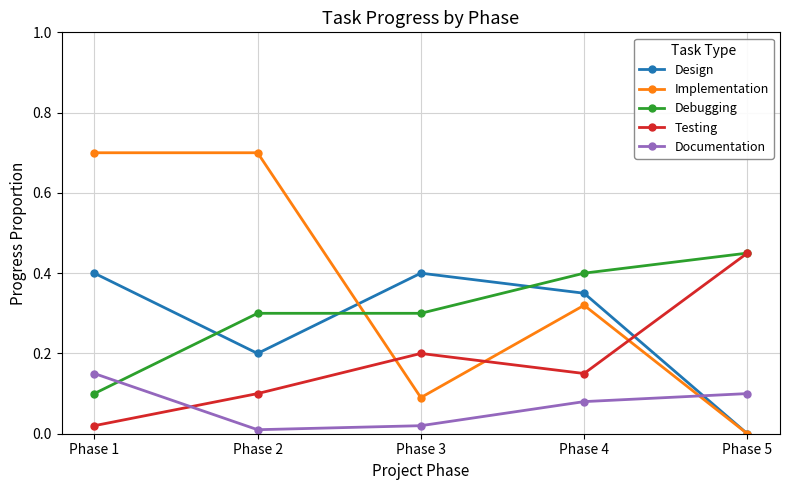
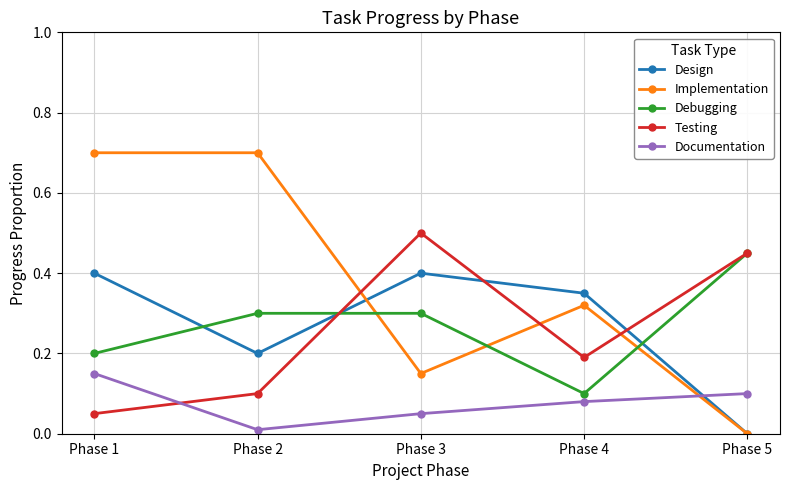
  {
    "Design": {
      "Phase 1": 0.40,
      "Phase 2": 0.20,
      "Phase 3": 0.40,
      "Phase 4": 0.35
    },
    "Implementation": {
      "Phase 1": 0.70,
      "Phase 2": 0.70,
-     "Phase 3": 0.09,
+     "Phase 3": 0.15,
      "Phase 4": 0.32
    },
    "Debugging": {
-     "Phase 1": 0.1,
+     "Phase 1": 0.2,
      "Phase 2": 0.3,
      "Phase 3": 0.3,
-     "Phase 4": 0.4
+     "Phase 4": 0.1
    },
    "Testing": {
-     "Phase 1": 0.02,
+     "Phase 1": 0.05,
      "Phase 2": 0.10,
-     "Phase 3": 0.2,
-     "Phase 4": 0.15
+     "Phase 3": 0.5,
+     "Phase 4": 0.19
    },
    "Documentation": {
      "Phase 1": 0.15,
      "Phase 2": 0.01,
-     "Phase 3": 0.02,
+     "Phase 3": 0.05,
      "Phase 4": 0.08,
      "Phase 5": 0.10
    }
  }
